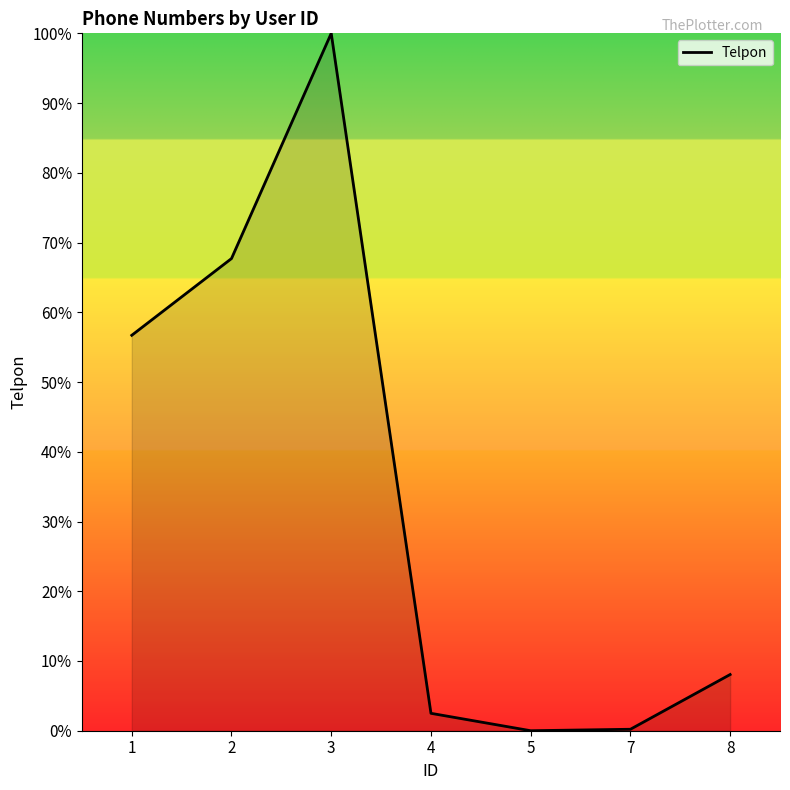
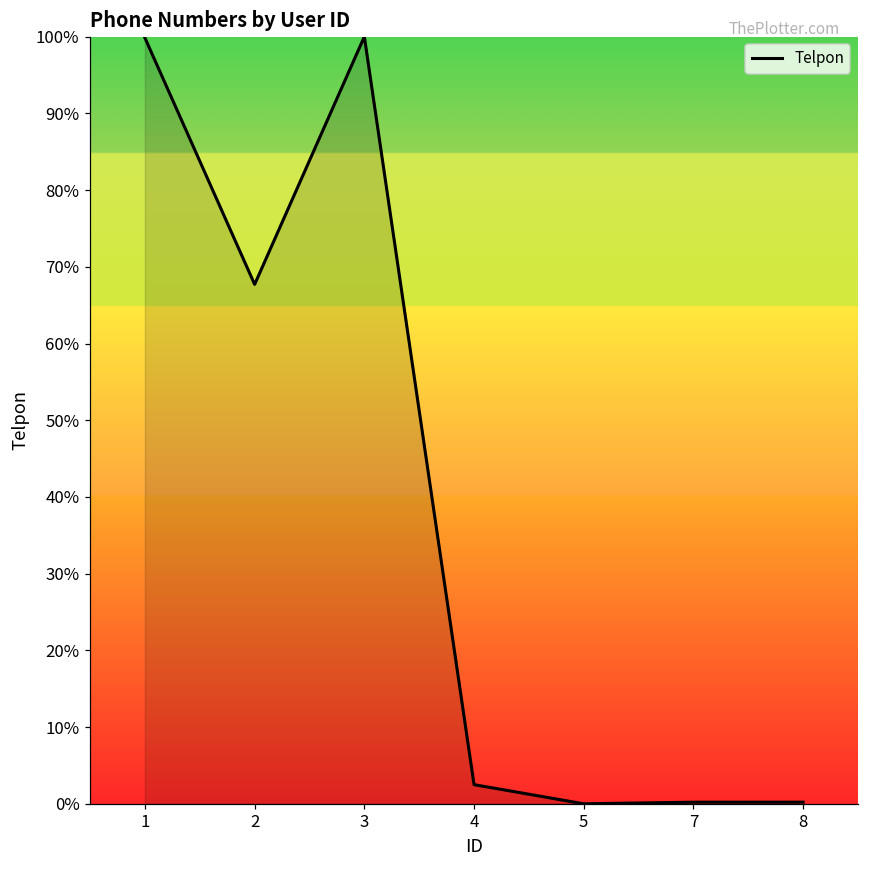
  {
-   "1": "57%",
+   "1": "100%",
    "2": "68%",
    "3": "100%",
    "4": "2%",
    "5": "0%",
    "7": "0%",
-   "8": "8%"
+   "8": "0%"
  }
